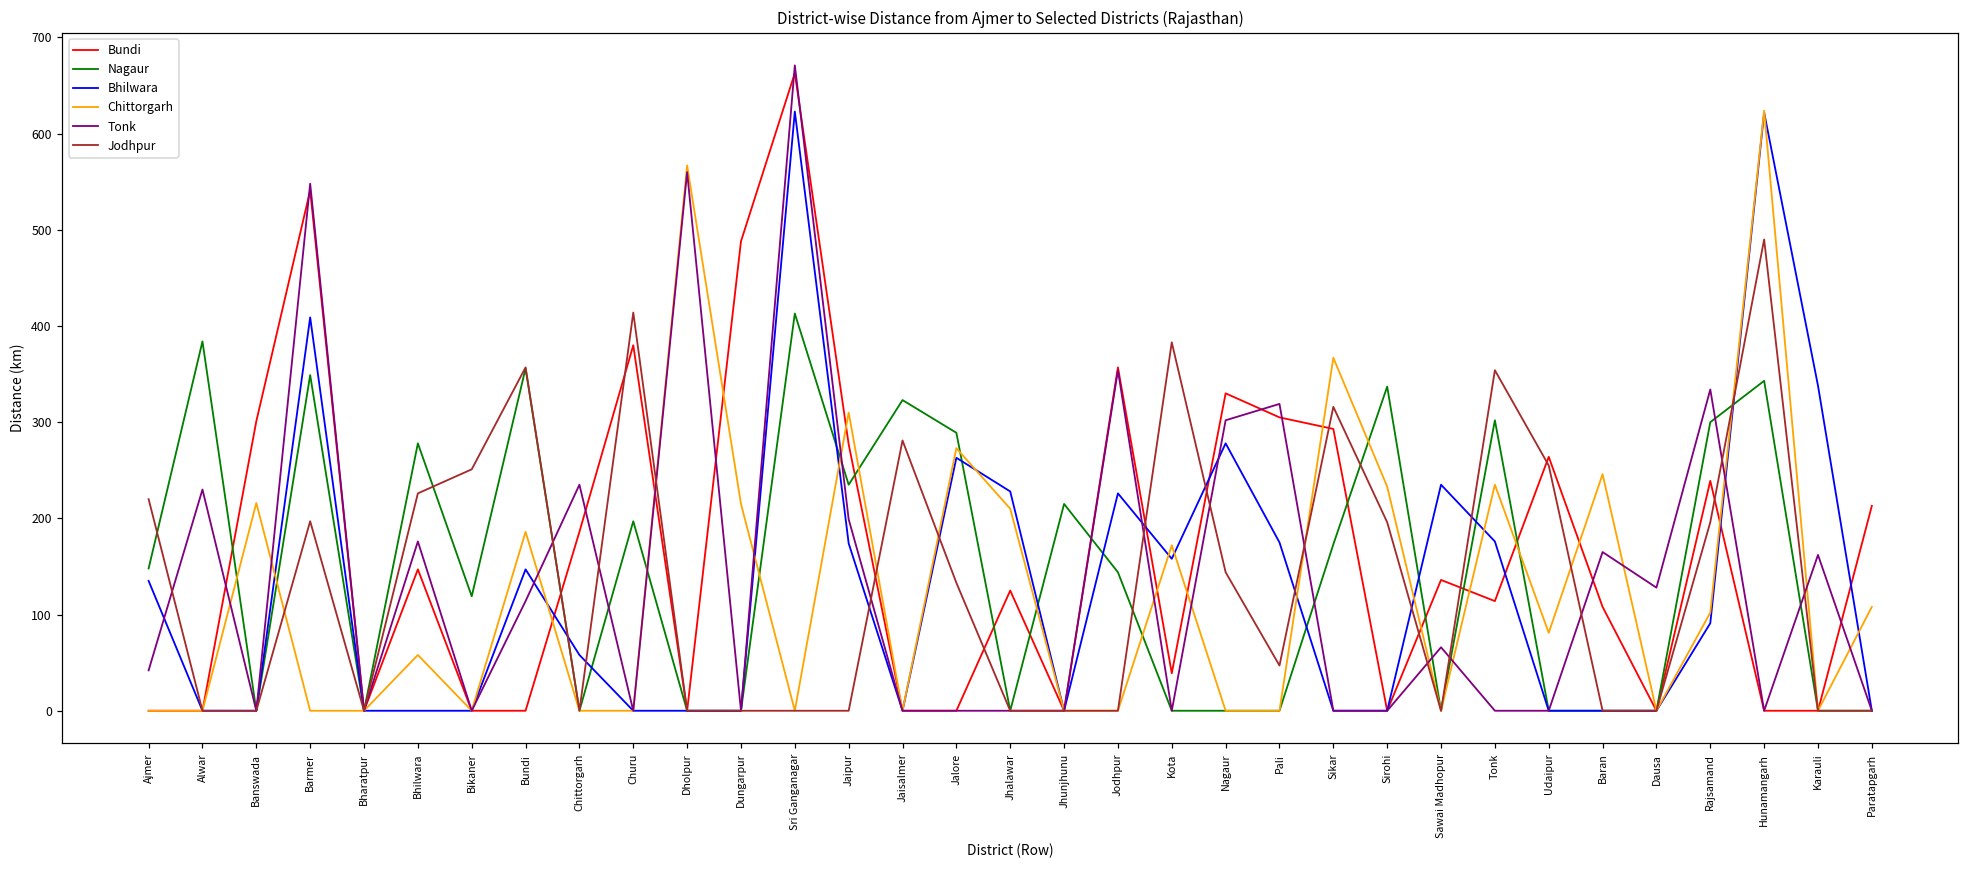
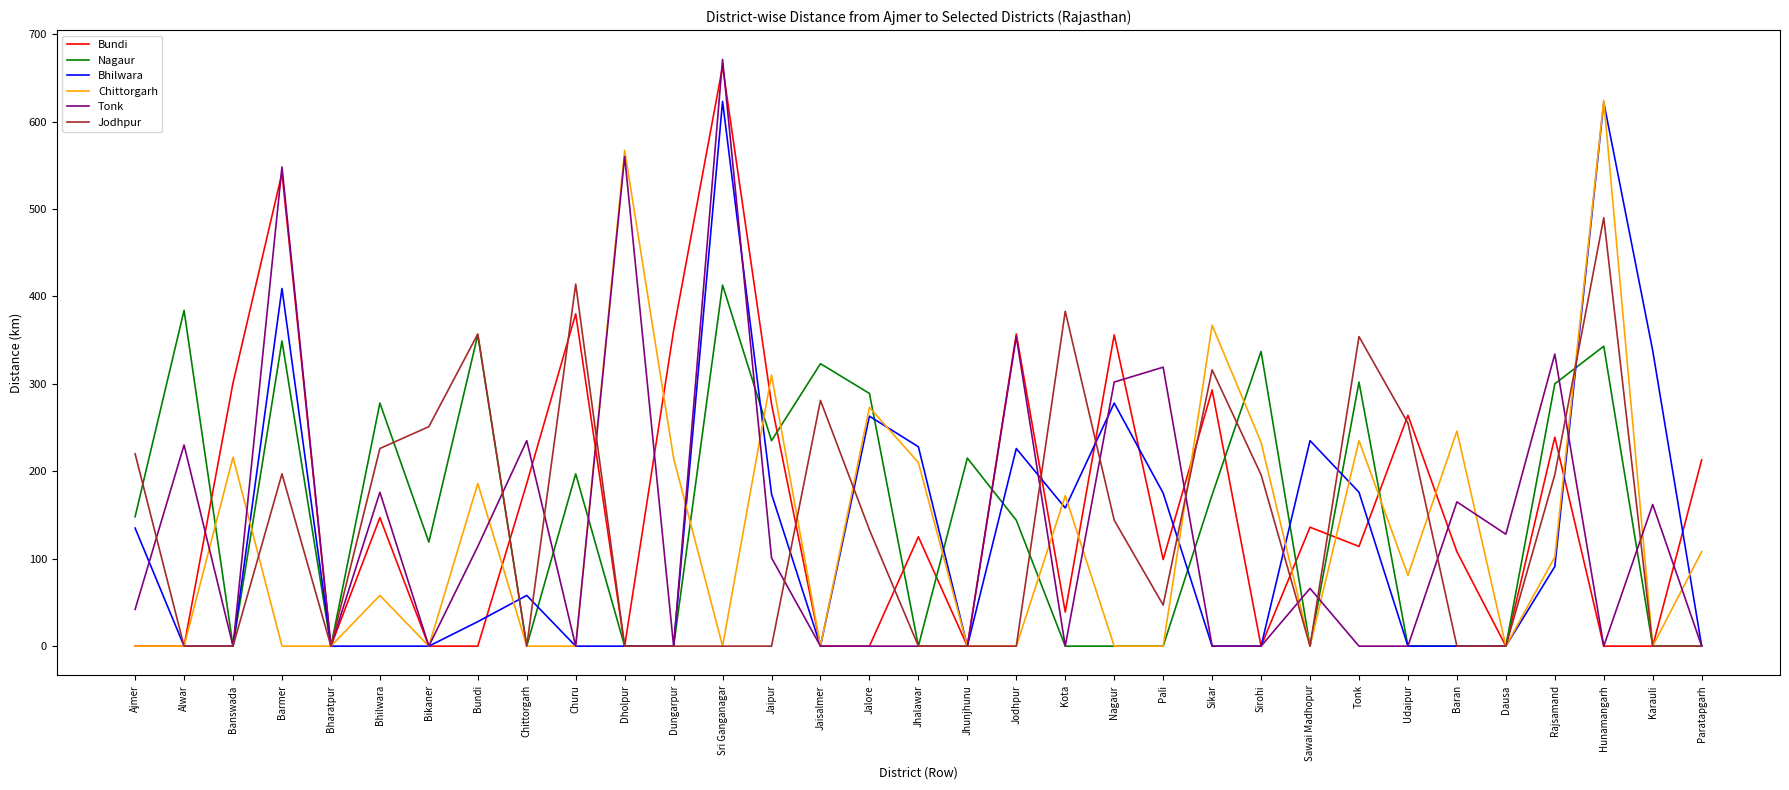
  {
    "Bundi": {
      "Banswada": 300,
      "Barmer": 540,
      "Bhilwara": 150,
      "Bundi": 0,
      "Chittorgarh": 190,
      "Churu": 380,
-     "Dungarpur": 490,
+     "Dungarpur": 360,
      "Sri Ganganagar": 660,
      "Jaipur": 280,
      "Jhalawar": 130,
      "Jodhpur": 360,
      "Kota": 40,
-     "Nagaur": 330,
-     "Pali": 310,
+     "Nagaur": 360,
+     "Pali": 100,
      "Sikar": 290,
      "Sawai Madhopur": 140,
      "Tonk": 110,
      "Udaipur": 260,
      "Baran": 110,
      "Rajsamand": 240,
      "Paratapgarh": 210
    },
    "Nagaur": {
      "Ajmer": 150,
      "Alwar": 380,
      "Barmer": 350,
      "Bhilwara": 280,
      "Bikaner": 120,
      "Churu": 200,
      "Sri Ganganagar": 410,
      "Jaipur": 240,
      "Jaisalmer": 320,
      "Jalore": 290,
      "Jhunjhunu": 220,
      "Jodhpur": 140,
      "Sikar": 170,
      "Sirohi": 340,
      "Tonk": 300,
      "Rajsamand": 300,
      "Hunamangarh": 340
    },
    "Bhilwara": {
      "Ajmer": 140,
      "Barmer": 410,
      "Bhilwara": 0,
-     "Bundi": 150,
+     "Bundi": 30,
      "Chittorgarh": 60,
      "Sri Ganganagar": 620,
      "Jaipur": 170,
      "Jalore": 260,
      "Jhalawar": 230,
      "Jodhpur": 230,
      "Kota": 160,
      "Nagaur": 280,
      "Pali": 180,
      "Sawai Madhopur": 240,
      "Tonk": 180,
      "Rajsamand": 90,
      "Karauli": 340
    },
    "Chittorgarh": {
      "Banswada": 220,
      "Barmer": 0,
      "Bhilwara": 60,
      "Bundi": 190,
      "Dholpur": 570,
      "Dungarpur": 220,
      "Jaipur": 310,
      "Jalore": 270,
      "Jhalawar": 210,
      "Kota": 170,
      "Sikar": 370,
      "Sirohi": 230,
      "Tonk": 240,
      "Udaipur": 80,
      "Baran": 250,
      "Rajsamand": 100,
      "Paratapgarh": 110
    },
    "Tonk": {
      "Ajmer": 40,
      "Alwar": 230,
      "Barmer": 550,
      "Bhilwara": 180,
      "Bundi": 110,
      "Chittorgarh": 240,
      "Dholpur": 560,
      "Sri Ganganagar": 670,
-     "Jaipur": 200,
+     "Jaipur": 100,
      "Jodhpur": 350,
      "Nagaur": 300,
      "Pali": 320,
      "Sawai Madhopur": 70,
      "Tonk": 0,
      "Baran": 170,
      "Dausa": 130,
      "Rajsamand": 330,
      "Karauli": 160
    },
    "Jodhpur": {
      "Ajmer": 220,
      "Barmer": 200,
      "Bhilwara": 230,
      "Bikaner": 250,
      "Churu": 410,
      "Jaipur": 0,
      "Jaisalmer": 280,
      "Jalore": 130,
      "Kota": 380,
      "Nagaur": 140,
      "Pali": 50,
      "Sikar": 320,
      "Sirohi": 200,
      "Tonk": 350,
      "Udaipur": 260,
      "Rajsamand": 200,
      "Hunamangarh": 490
    }
  }
